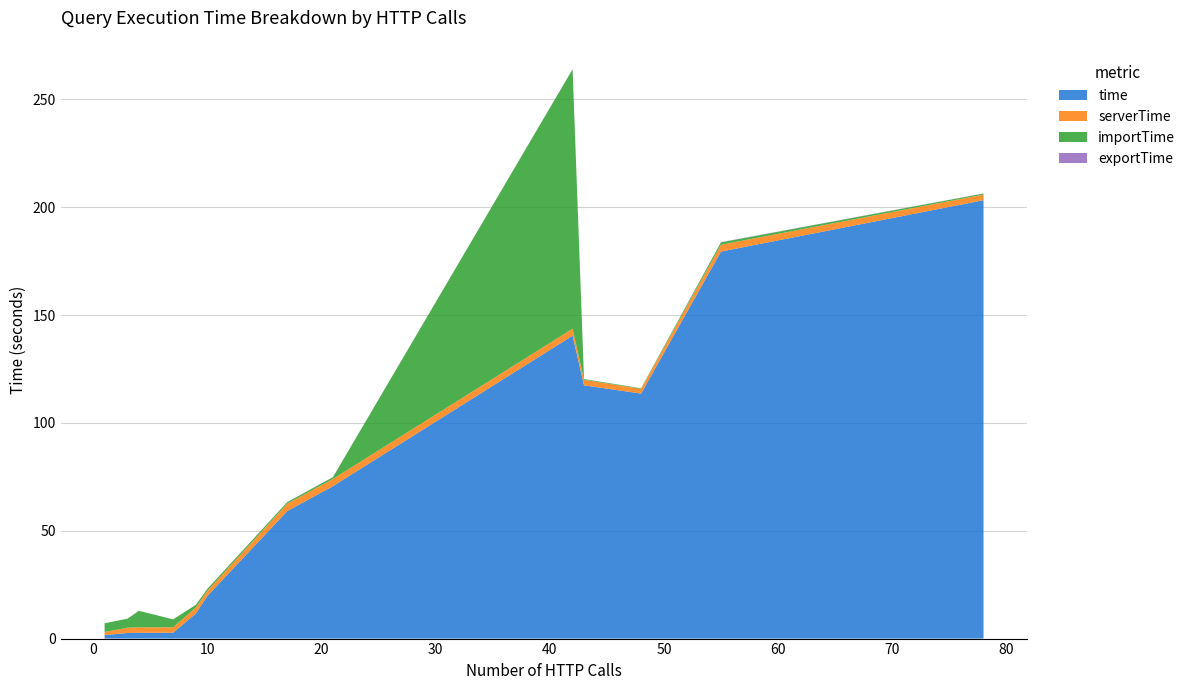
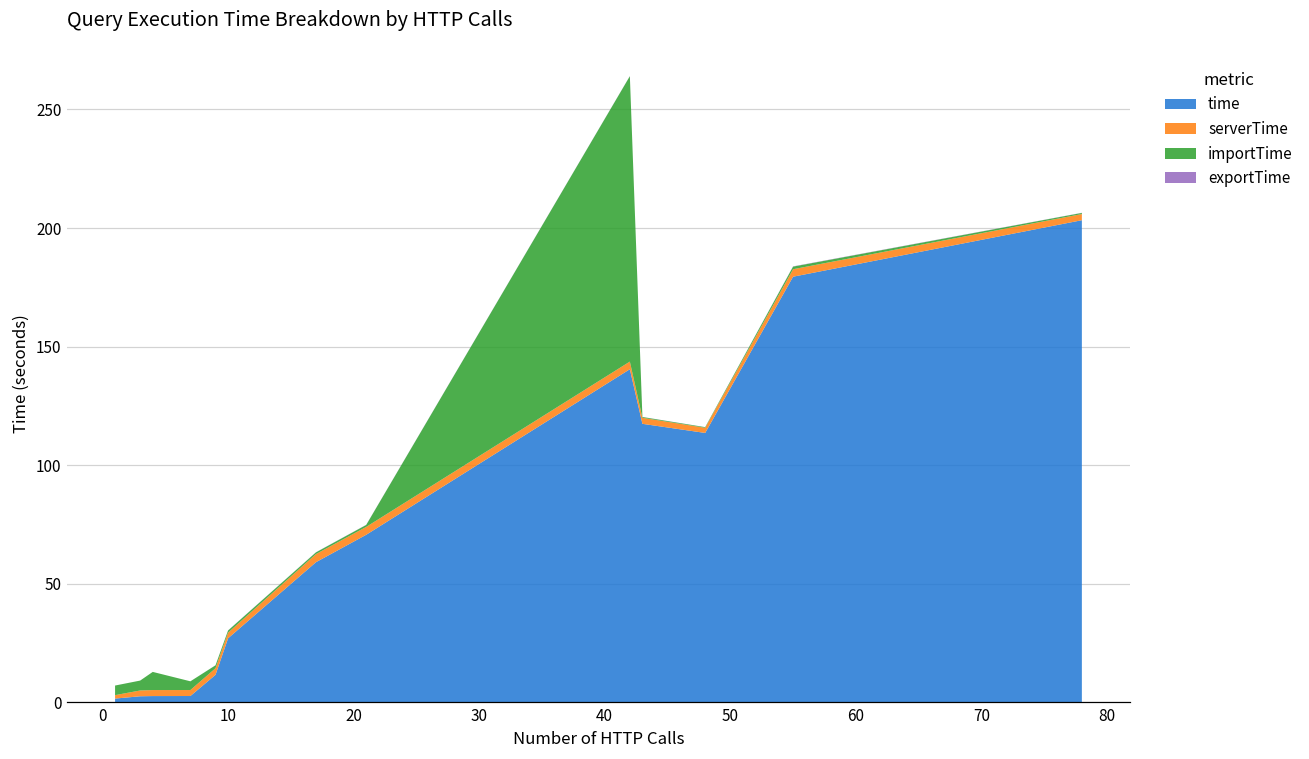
  {
    "time": {
-     "10": 20
+     "10": 27
    }
  }
